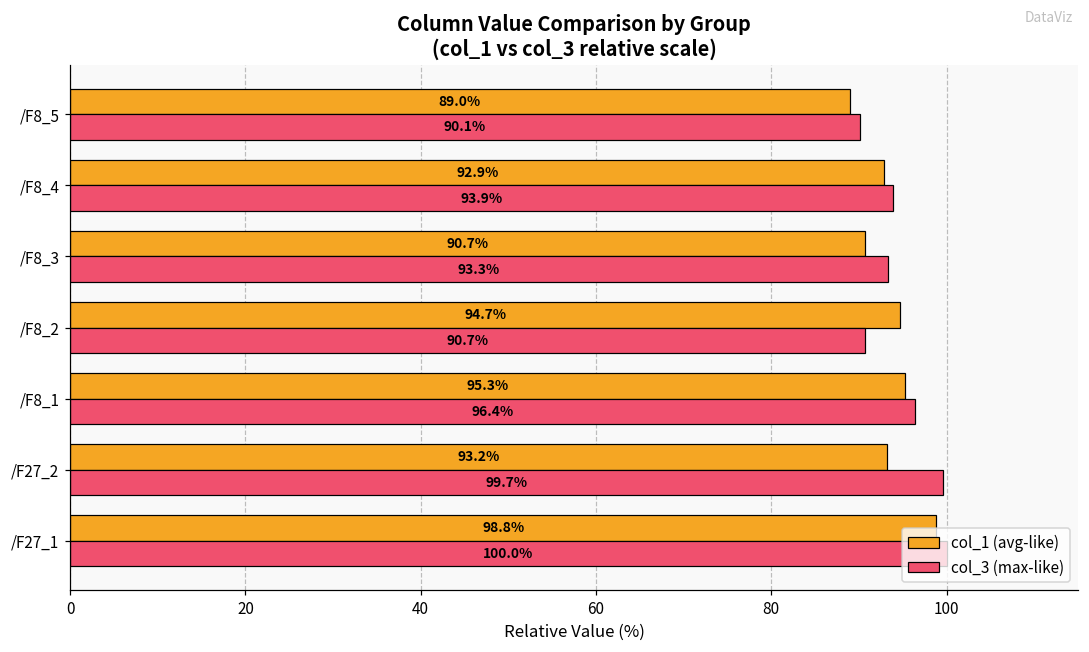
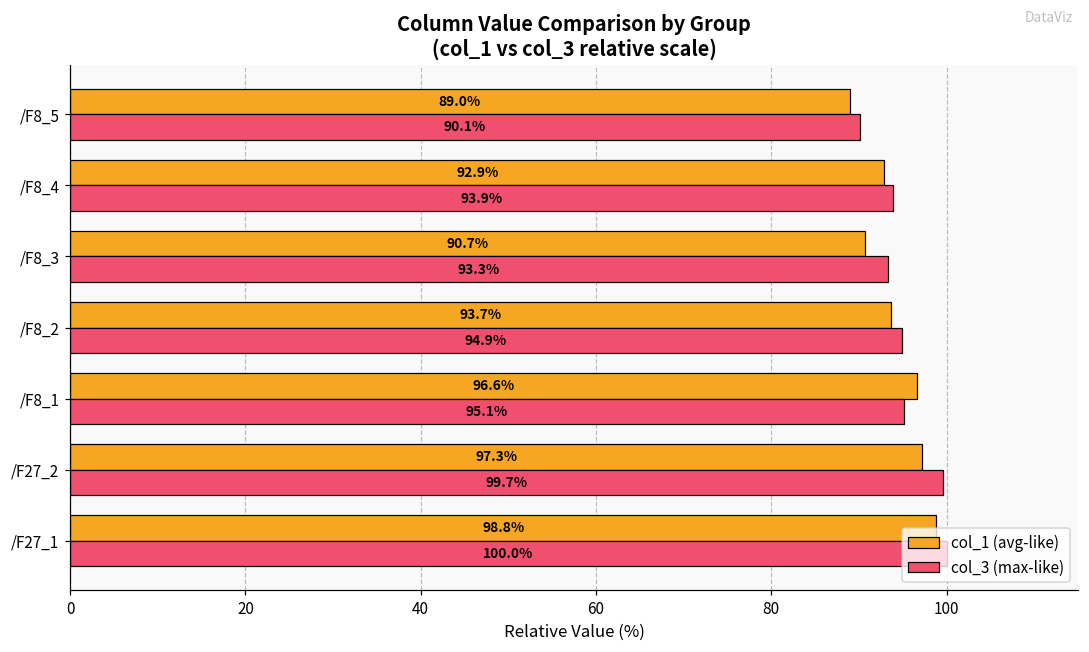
  {
    "col_1 (avg-like)": {
      "/F8_5": "89.0%",
      "/F8_4": "92.9%",
      "/F8_3": "90.7%",
-     "/F8_2": "94.7%",
-     "/F8_1": "95.3%",
-     "/F27_2": "93.2%",
+     "/F8_2": "93.7%",
+     "/F8_1": "96.6%",
+     "/F27_2": "97.3%",
      "/F27_1": "98.8%"
    },
    "col_3 (max-like)": {
      "/F8_5": "90.1%",
      "/F8_4": "93.9%",
      "/F8_3": "93.3%",
-     "/F8_2": "90.7%",
-     "/F8_1": "96.4%",
+     "/F8_2": "94.9%",
+     "/F8_1": "95.1%",
      "/F27_2": "99.7%"
    }
  }
